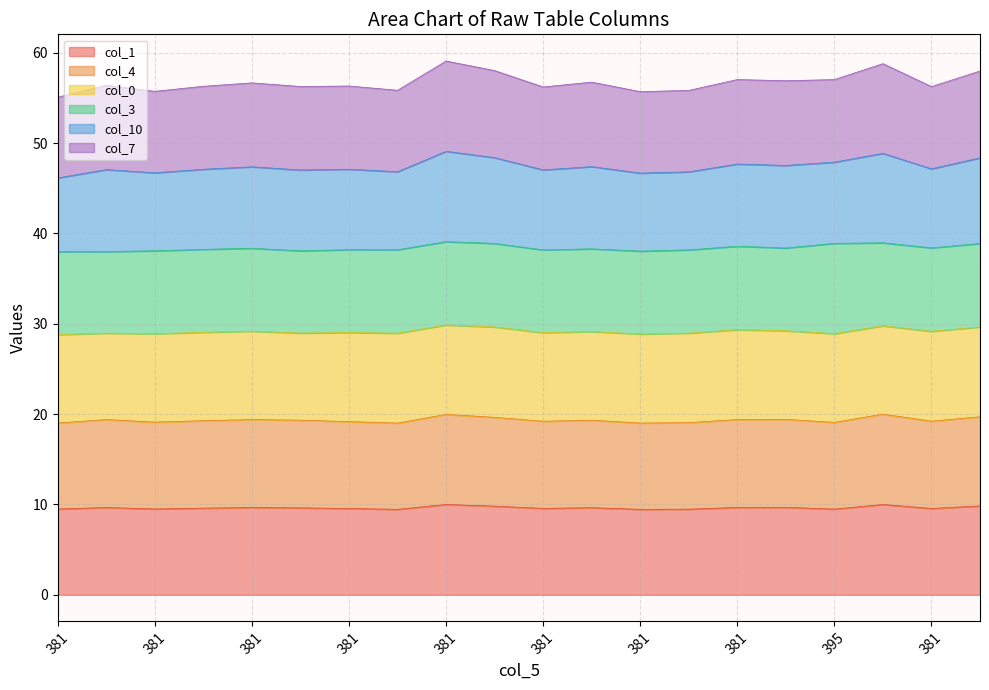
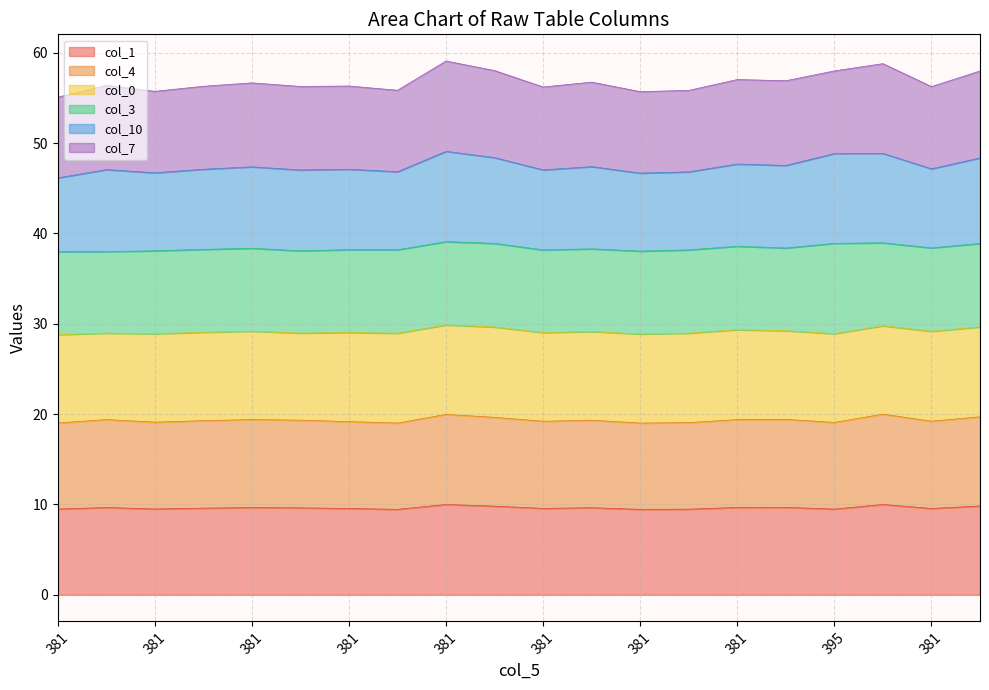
  {
    "col_3": {
      "395": 10
    },
    "col_10": {
-     "395": 9
+     "395": 10
    },
    "col_7": {
      "395": 9
    }
  }
